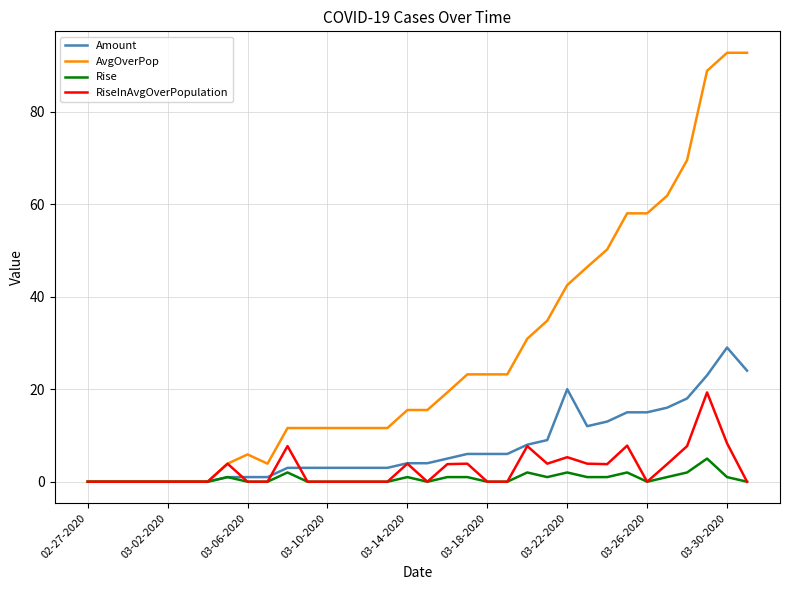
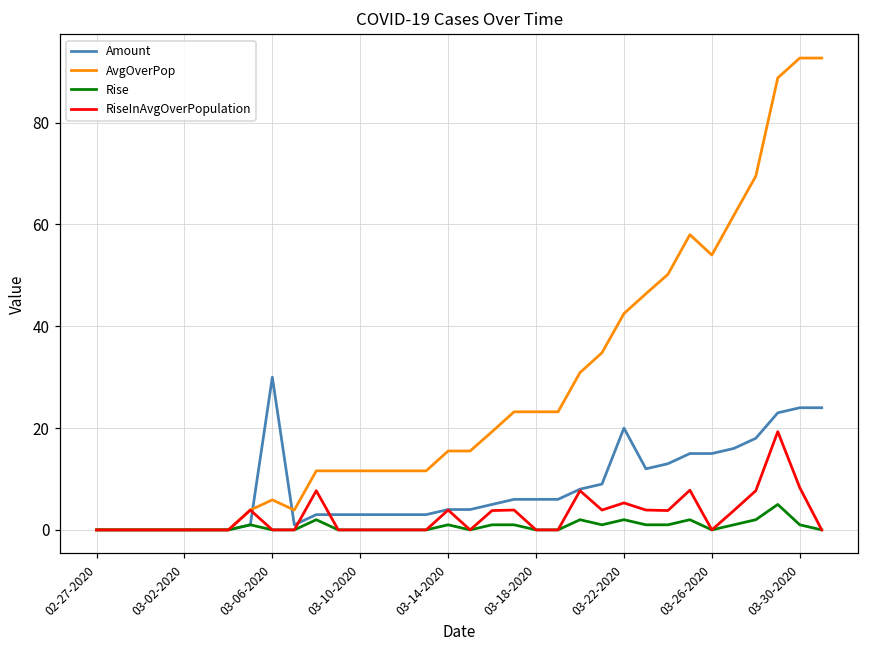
  {
    "Amount": {
-     "03-06-2020": 1,
+     "03-06-2020": 30,
      "03-10-2020": 3,
      "03-18-2020": 6,
      "03-22-2020": 20,
      "03-26-2020": 15,
-     "03-30-2020": 29
+     "03-30-2020": 24
    },
    "AvgOverPop": {
      "03-06-2020": 6,
      "03-10-2020": 12,
      "03-14-2020": 16,
      "03-18-2020": 23,
      "03-22-2020": 43,
-     "03-26-2020": 58,
+     "03-26-2020": 54,
      "03-30-2020": 93
    },
    "Rise": {
      "03-14-2020": 1,
      "03-22-2020": 2,
      "03-30-2020": 1
    },
    "RiseInAvgOverPopulation": {
      "03-22-2020": 5,
      "03-30-2020": 8
    }
  }
